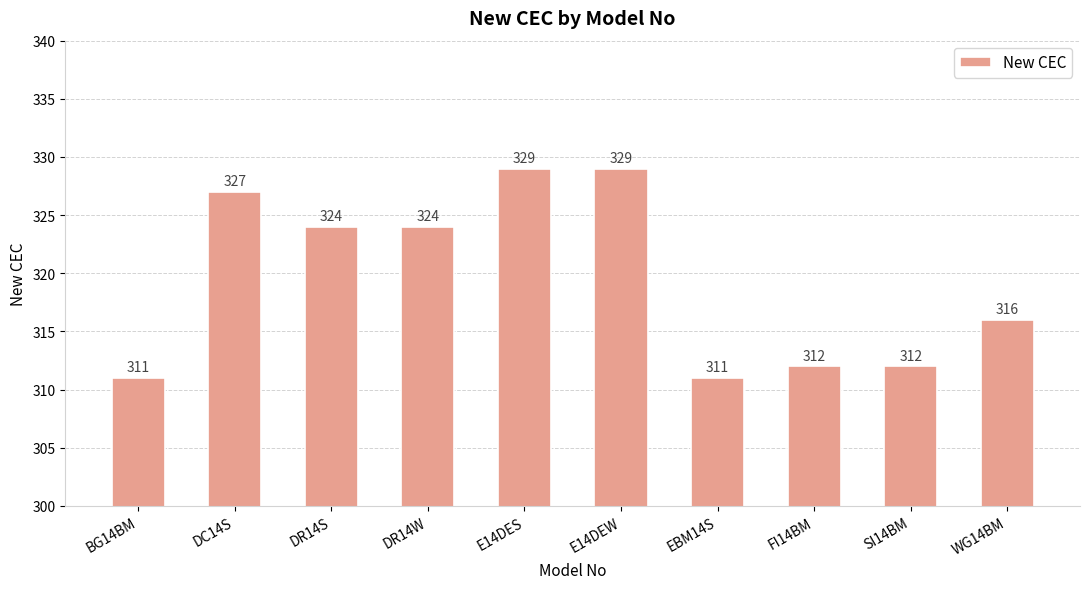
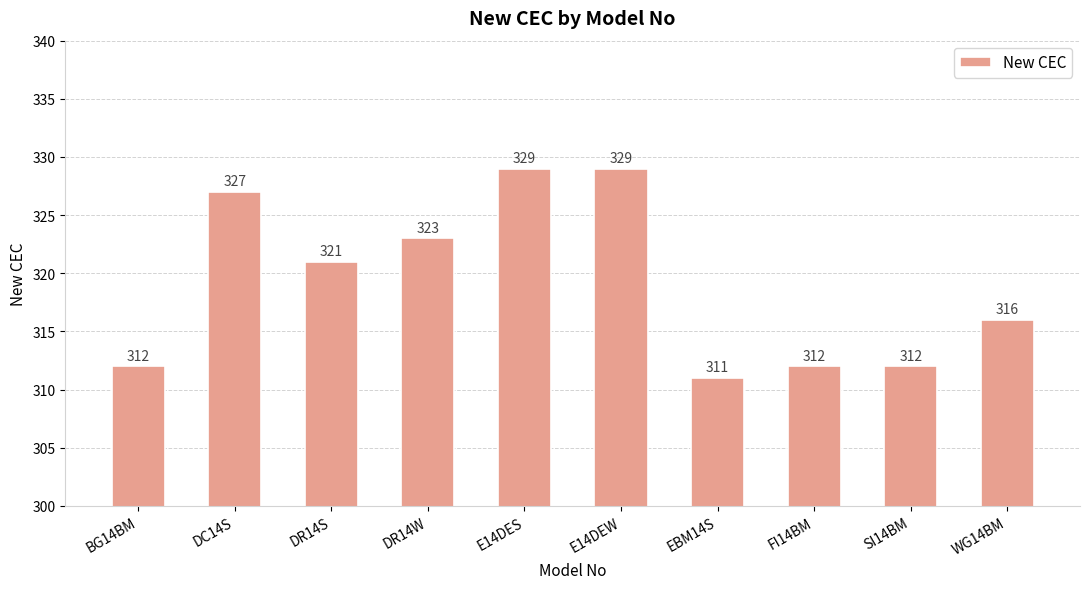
  {
-   "BG14BM": 311,
+   "BG14BM": 312,
    "DC14S": 327,
-   "DR14S": 324,
-   "DR14W": 324,
+   "DR14S": 321,
+   "DR14W": 323,
    "E14DES": 329,
    "E14DEW": 329,
    "EBM14S": 311,
    "FI14BM": 312,
    "SI14BM": 312,
    "WG14BM": 316
  }
